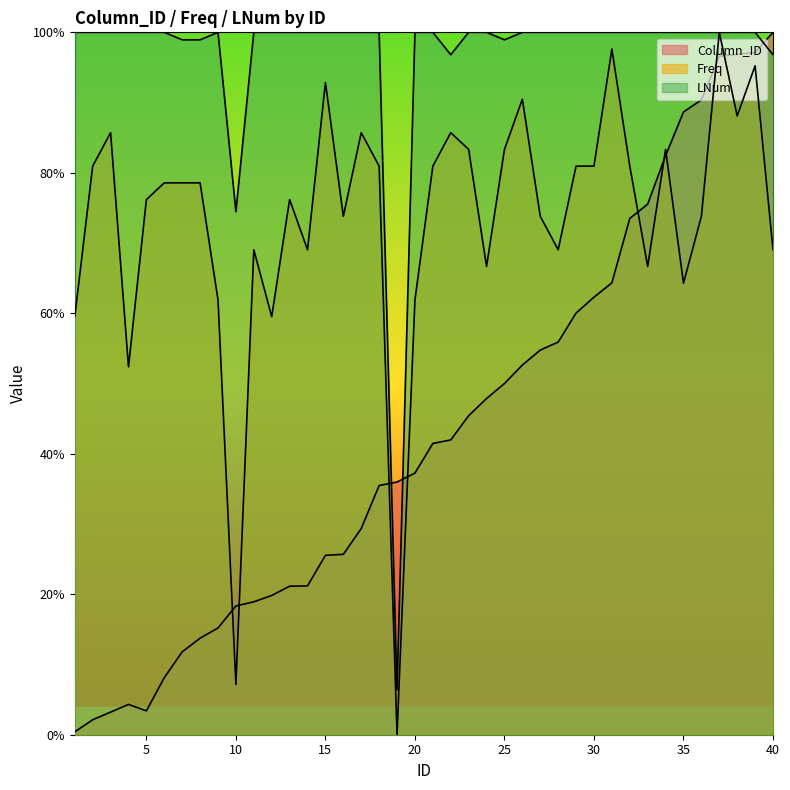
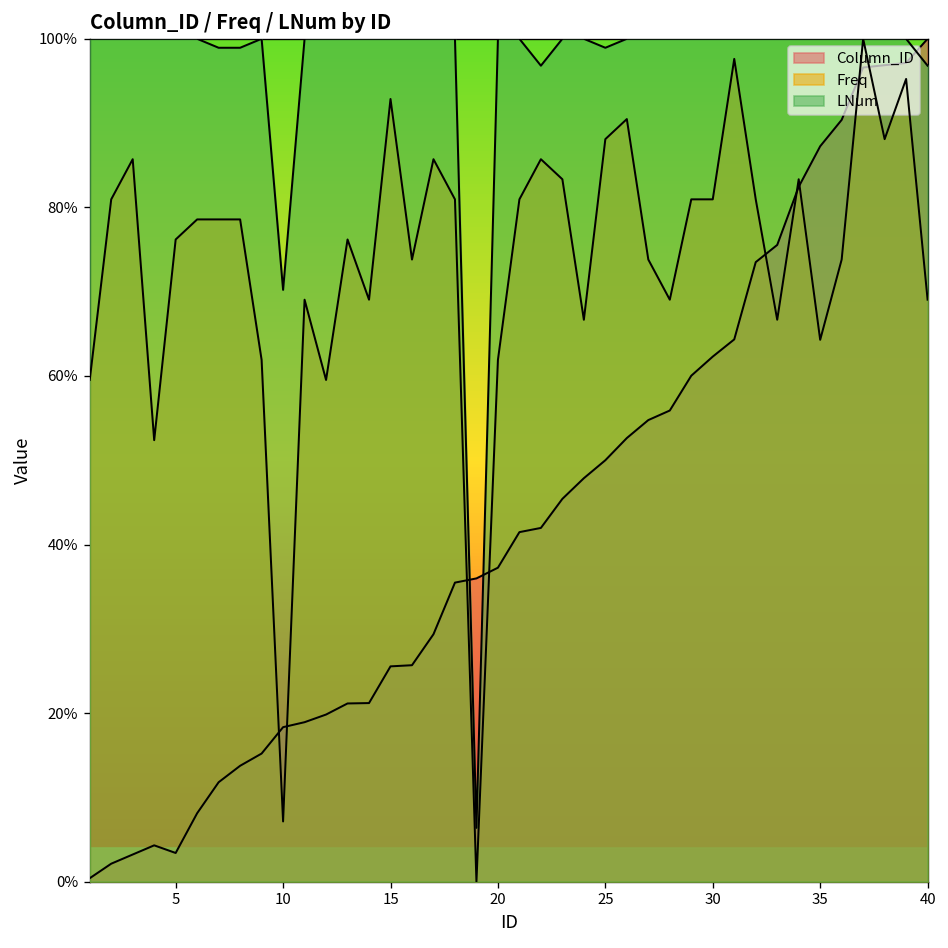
  {
    "Column_ID": {
      "10": "18%",
      "15": "26%",
      "20": "37%",
      "25": "50%",
      "30": "62%",
-     "35": "89%",
+     "35": "87%",
      "40": "100%"
    },
    "Freq": {
      "5": "76%",
      "10": "7%",
      "15": "93%",
      "20": "62%",
-     "25": "83%",
+     "25": "88%",
      "30": "81%",
      "35": "64%",
      "40": "69%"
    },
    "LNum": {
      "5": "100%",
-     "10": "74%",
+     "10": "70%",
      "15": "100%",
      "20": "100%",
      "25": "99%",
      "30": "100%",
      "35": "100%",
      "40": "97%"
    }
  }
